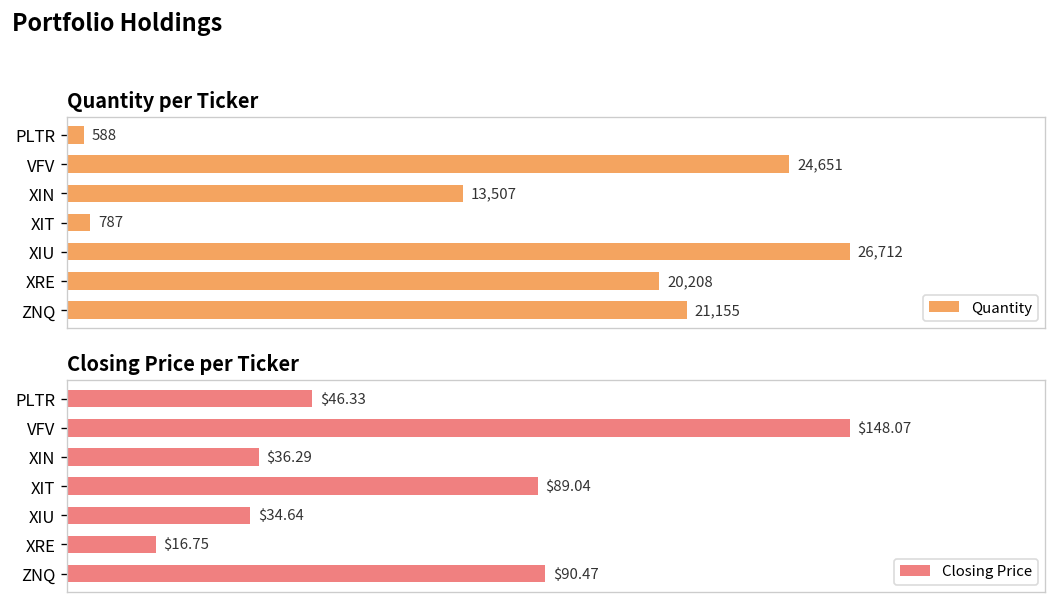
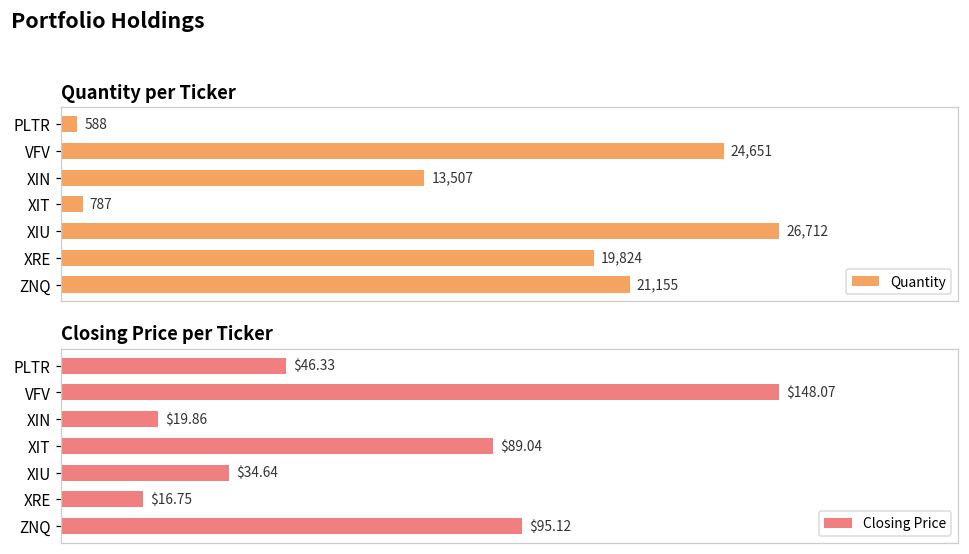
  {
    "Quantity per Ticker": {
-     "XRE": "20,208"
+     "XRE": "19,824"
    },
    "Closing Price per Ticker": {
-     "XIN": "$36.29",
-     "ZNQ": "$90.47"
+     "XIN": "$19.86",
+     "ZNQ": "$95.12"
    }
  }
